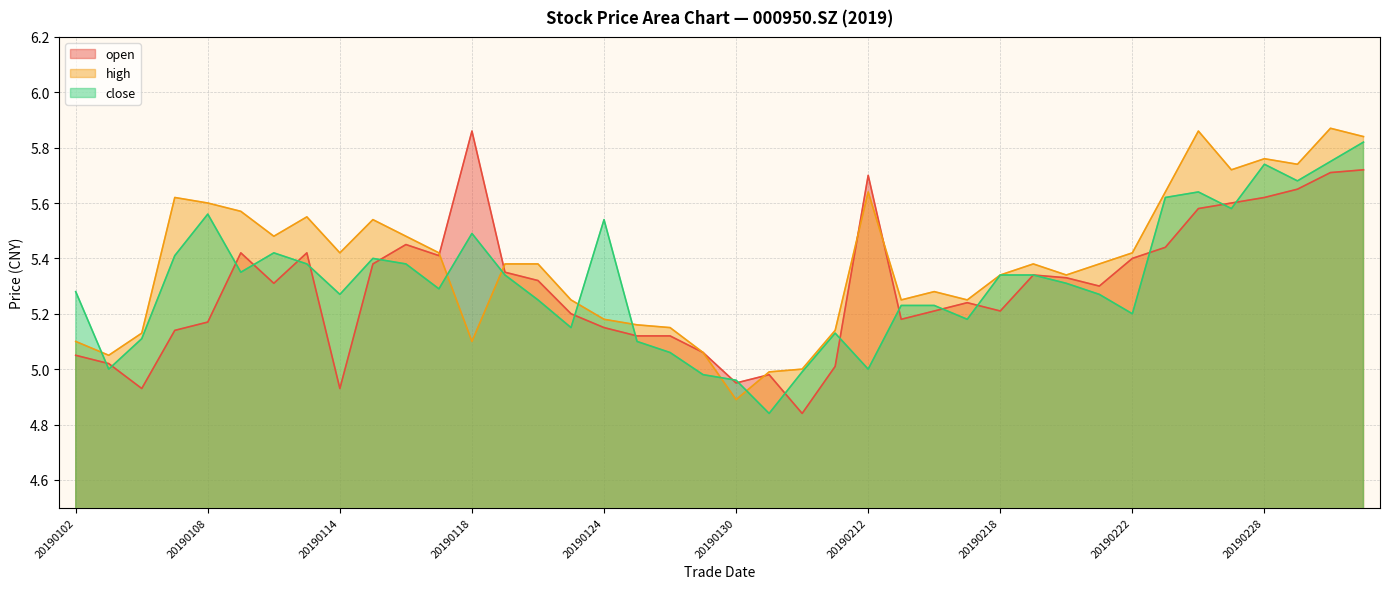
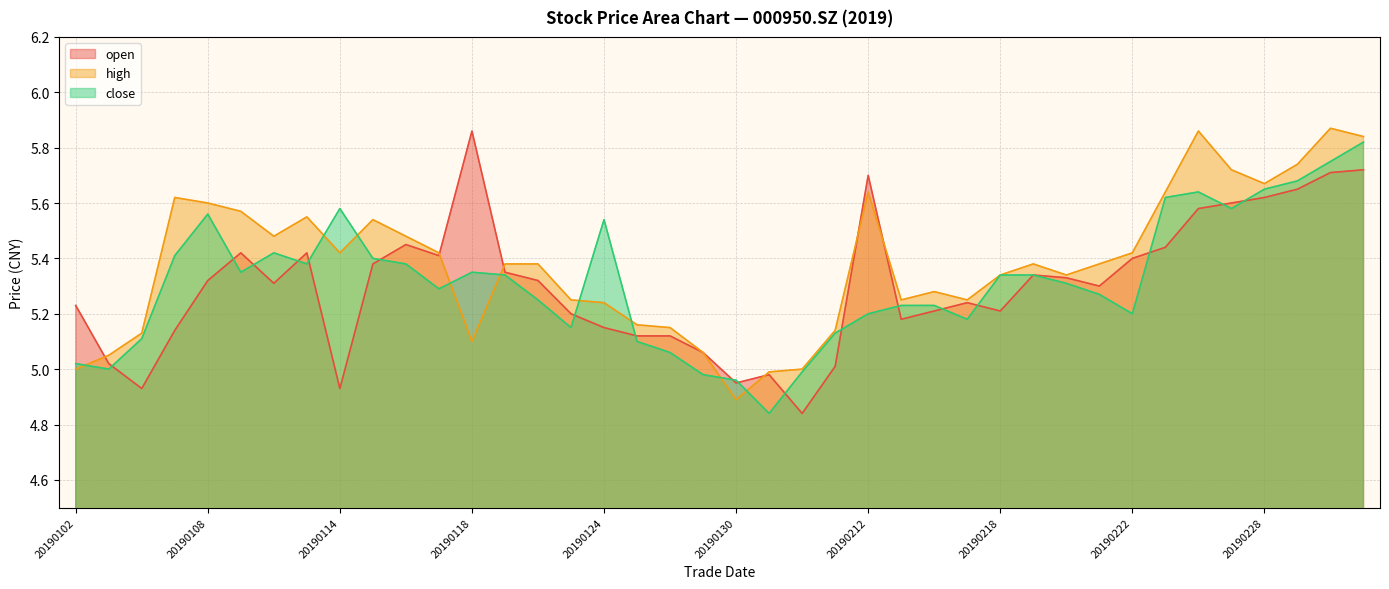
  {
    "open": {
-     "20190102": 5.05,
-     "20190108": 5.17,
+     "20190102": 5.23,
+     "20190108": 5.32,
      "20190114": 4.93,
      "20190118": 5.86,
      "20190124": 5.15,
      "20190130": 4.95,
      "20190212": 5.70,
      "20190218": 5.21,
      "20190222": 5.40,
      "20190228": 5.62
    },
    "high": {
-     "20190102": 5.1,
+     "20190102": 5.0,
      "20190108": 5.60,
      "20190114": 5.42,
      "20190118": 5.10,
-     "20190124": 5.18,
+     "20190124": 5.24,
      "20190130": 4.89,
      "20190212": 5.64,
      "20190222": 5.42,
-     "20190228": 5.76
+     "20190228": 5.67
    },
    "close": {
-     "20190102": 5.28,
+     "20190102": 5.02,
      "20190108": 5.56,
-     "20190114": 5.27,
-     "20190118": 5.49,
+     "20190114": 5.58,
+     "20190118": 5.35,
      "20190124": 5.54,
      "20190130": 4.96,
-     "20190212": 5.0,
+     "20190212": 5.2,
      "20190222": 5.20,
-     "20190228": 5.74
+     "20190228": 5.65
    }
  }
